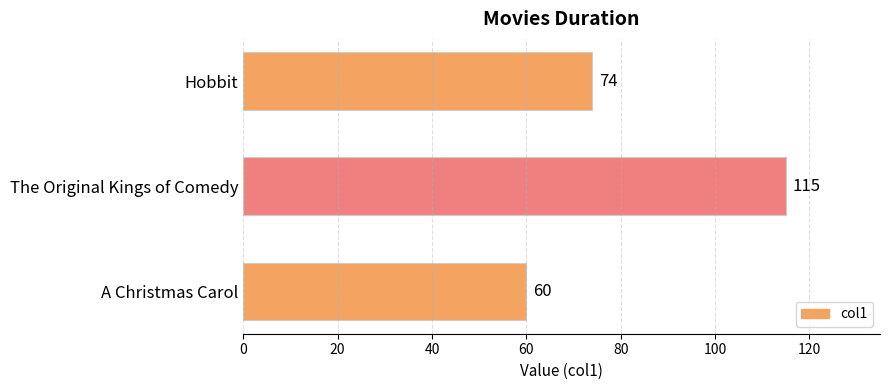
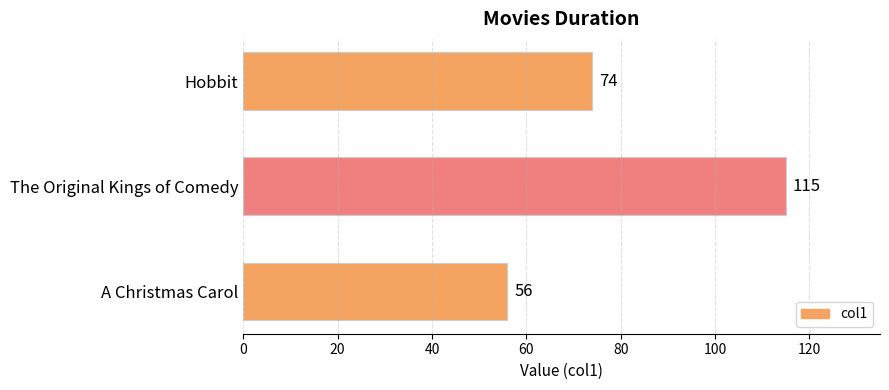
  {
    "Hobbit": 74,
    "The Original Kings of Comedy": 115,
-   "A Christmas Carol": 60
+   "A Christmas Carol": 56
  }
